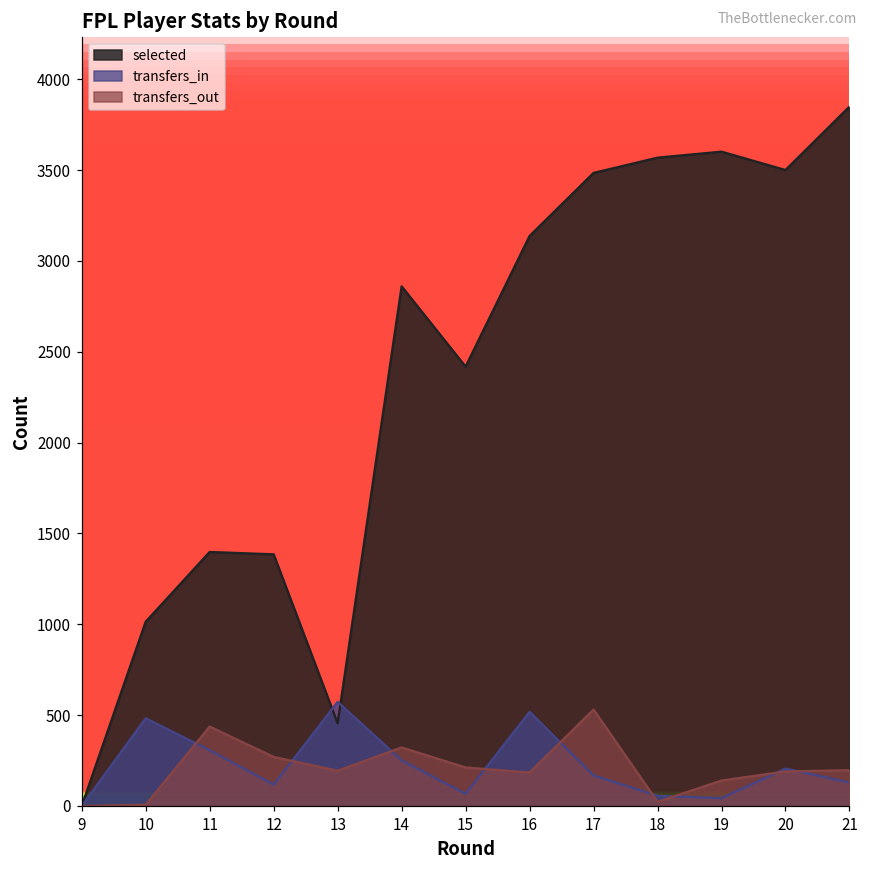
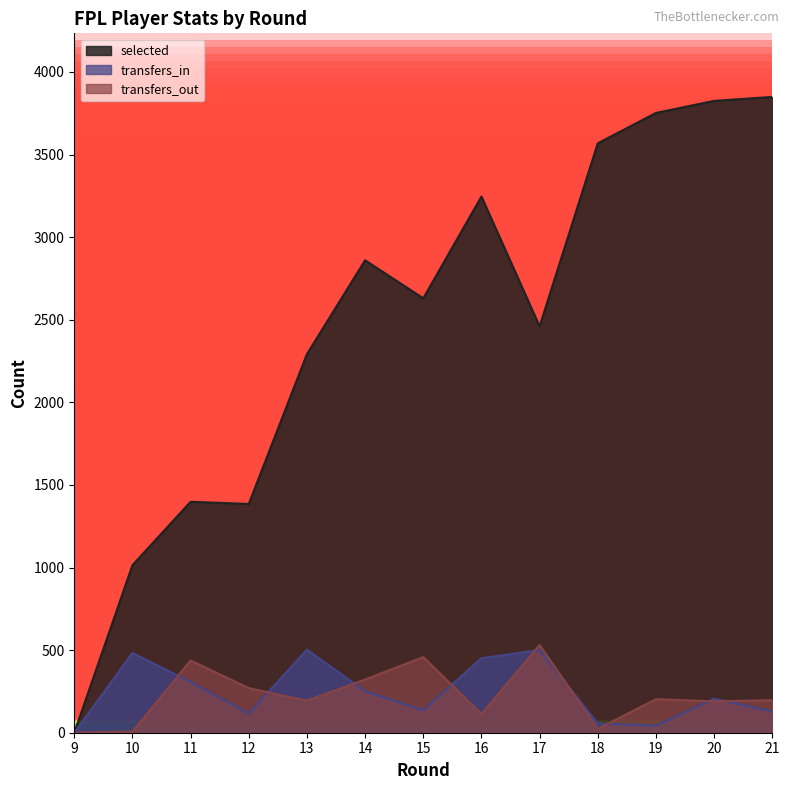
  {
    "selected": {
      "10": 1010,
      "11": 1400,
      "12": 1390,
-     "13": 460,
+     "13": 2290,
      "14": 2860,
-     "15": 2420,
-     "16": 3140,
-     "17": 3480,
+     "15": 2630,
+     "16": 3250,
+     "17": 2460,
      "18": 3570,
-     "19": 3600,
-     "20": 3500,
+     "19": 3750,
+     "20": 3830,
      "21": 3850
    },
    "transfers_in": {
      "10": 480,
      "11": 310,
      "12": 120,
-     "13": 570,
+     "13": 500,
      "14": 250,
-     "15": 70,
-     "16": 520,
-     "17": 170,
+     "15": 140,
+     "16": 450,
+     "17": 500,
      "18": 60,
      "19": 40,
      "20": 210,
      "21": 130
    },
    "transfers_out": {
      "10": 10,
      "11": 440,
      "12": 270,
      "13": 190,
      "14": 320,
-     "15": 210,
-     "16": 180,
+     "15": 460,
+     "16": 110,
      "17": 530,
      "18": 20,
-     "19": 140,
+     "19": 200,
      "20": 190,
      "21": 200
    }
  }
